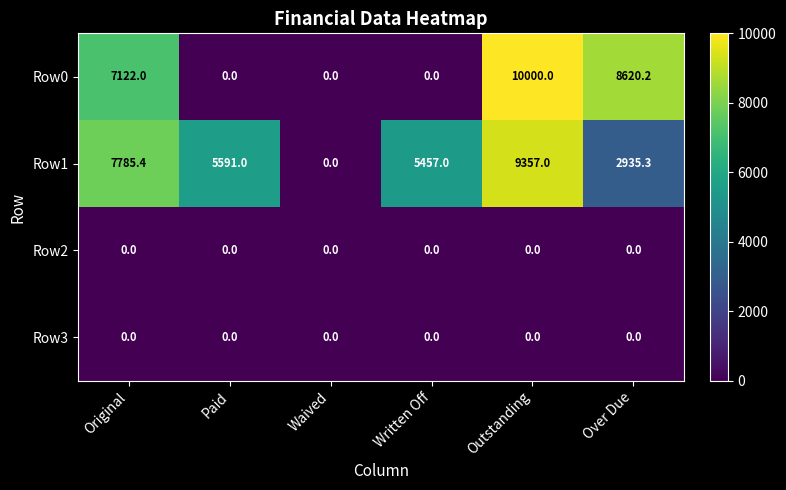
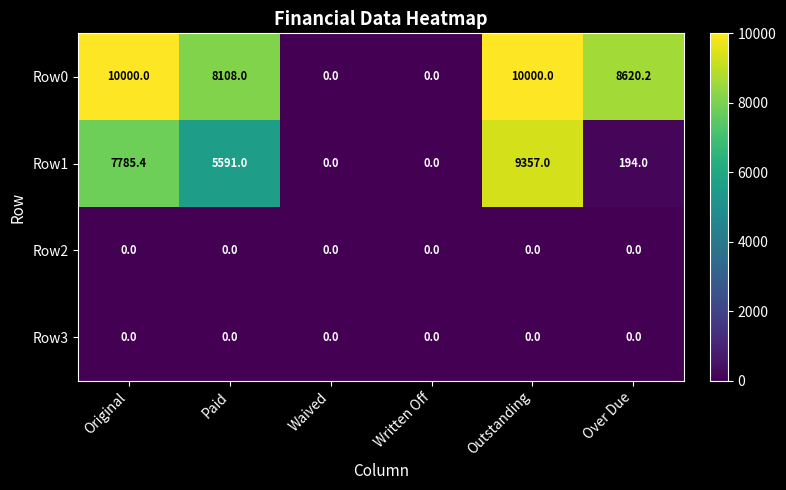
  {
    "Row0": {
-     "Original": 7122.0,
-     "Paid": 0.0,
+     "Original": 10000.0,
+     "Paid": 8108.0,
      "Waived": 0.0,
      "Written Off": 0.0,
      "Outstanding": 10000.0,
      "Over Due": 8620.2
    },
    "Row1": {
      "Original": 7785.4,
      "Paid": 5591.0,
      "Waived": 0.0,
-     "Written Off": 5457.0,
+     "Written Off": 0.0,
      "Outstanding": 9357.0,
-     "Over Due": 2935.3
+     "Over Due": 194.0
    },
    "Row2": {
      "Original": 0.0,
      "Paid": 0.0,
      "Waived": 0.0,
      "Written Off": 0.0,
      "Outstanding": 0.0,
      "Over Due": 0.0
    },
    "Row3": {
      "Original": 0.0,
      "Paid": 0.0,
      "Waived": 0.0,
      "Written Off": 0.0,
      "Outstanding": 0.0,
      "Over Due": 0.0
    }
  }
